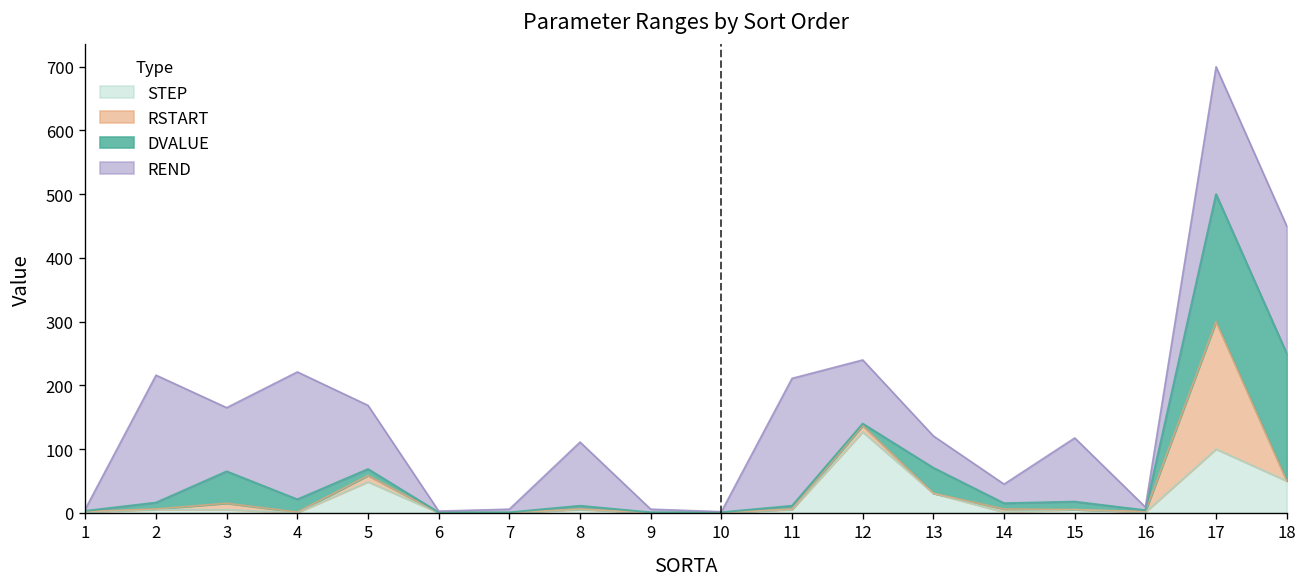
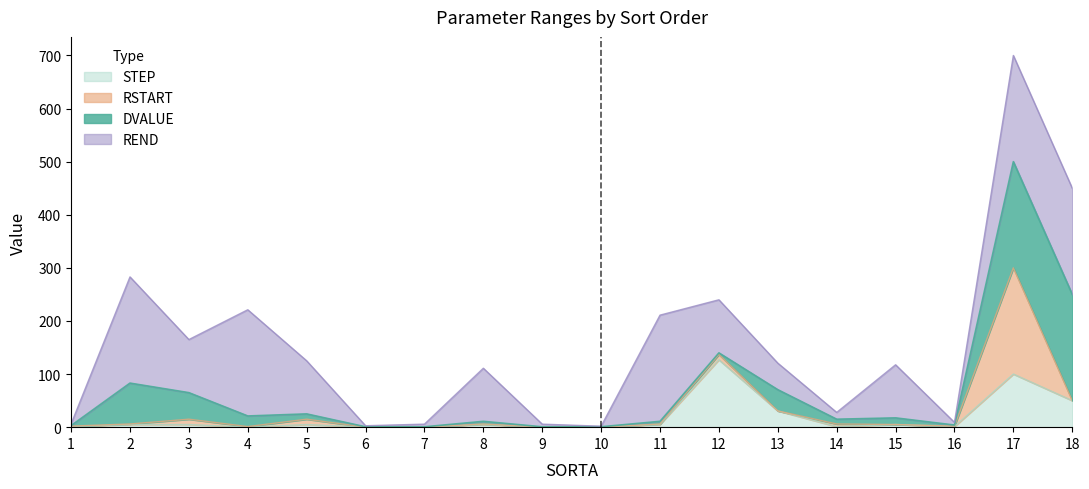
  {
    "STEP": {
      "3": 10,
-     "5": 50,
+     "5": 10,
      "12": 130,
      "14": 0,
      "17": 100
    },
    "RSTART": {
      "3": 10,
      "5": 10,
      "14": 10,
      "17": 200
    },
    "DVALUE": {
-     "2": 10,
+     "2": 80,
      "3": 50,
      "4": 20,
      "5": 10,
      "8": 10,
      "11": 10,
      "13": 40,
      "14": 10,
      "15": 10,
      "17": 200,
      "18": 200
    },
    "REND": {
      "2": 200,
      "3": 100,
      "4": 200,
      "5": 100,
      "7": 10,
      "8": 100,
      "9": 10,
      "11": 200,
      "12": 100,
      "13": 50,
-     "14": 30,
+     "14": 10,
      "15": 100,
      "16": 10,
      "17": 200,
      "18": 200
    }
  }
